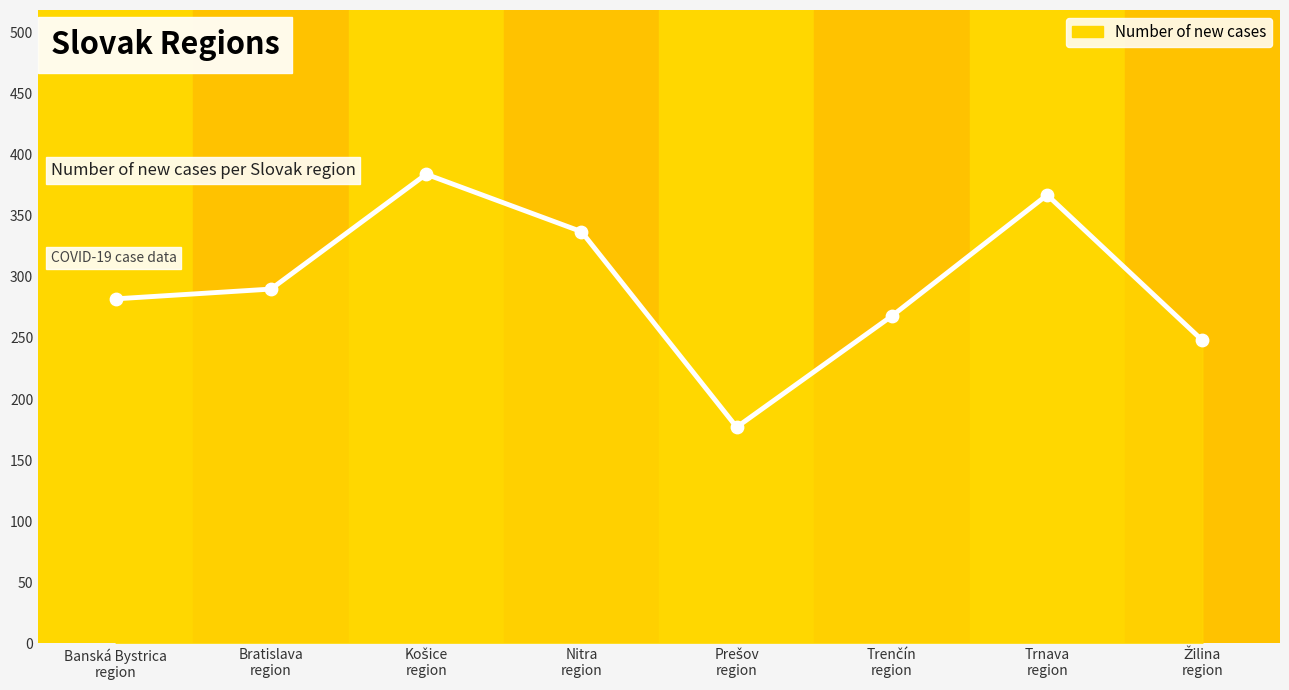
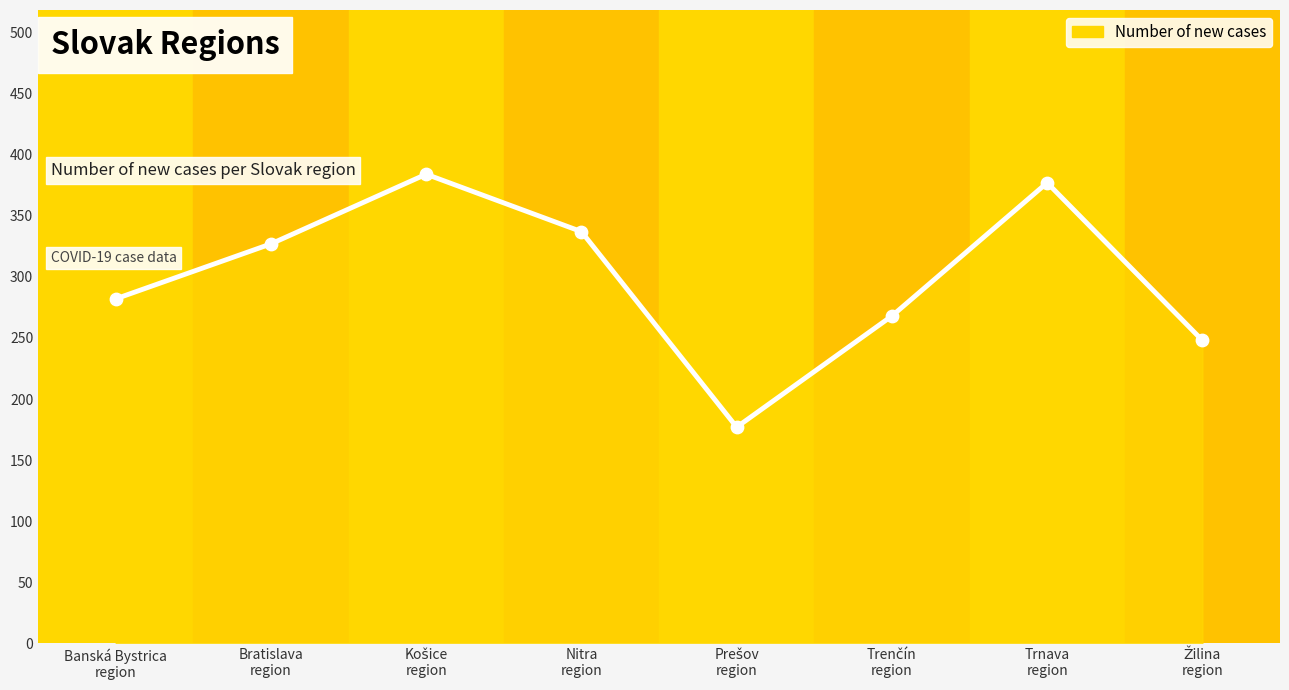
  {
    "Banská Bystrica region": 282,
-   "Bratislava region": 290,
+   "Bratislava region": 327,
    "Košice region": 384,
    "Nitra region": 337,
    "Prešov region": 177,
    "Trenčín region": 268,
-   "Trnava region": 367,
+   "Trnava region": 377,
    "Žilina region": 248
  }
